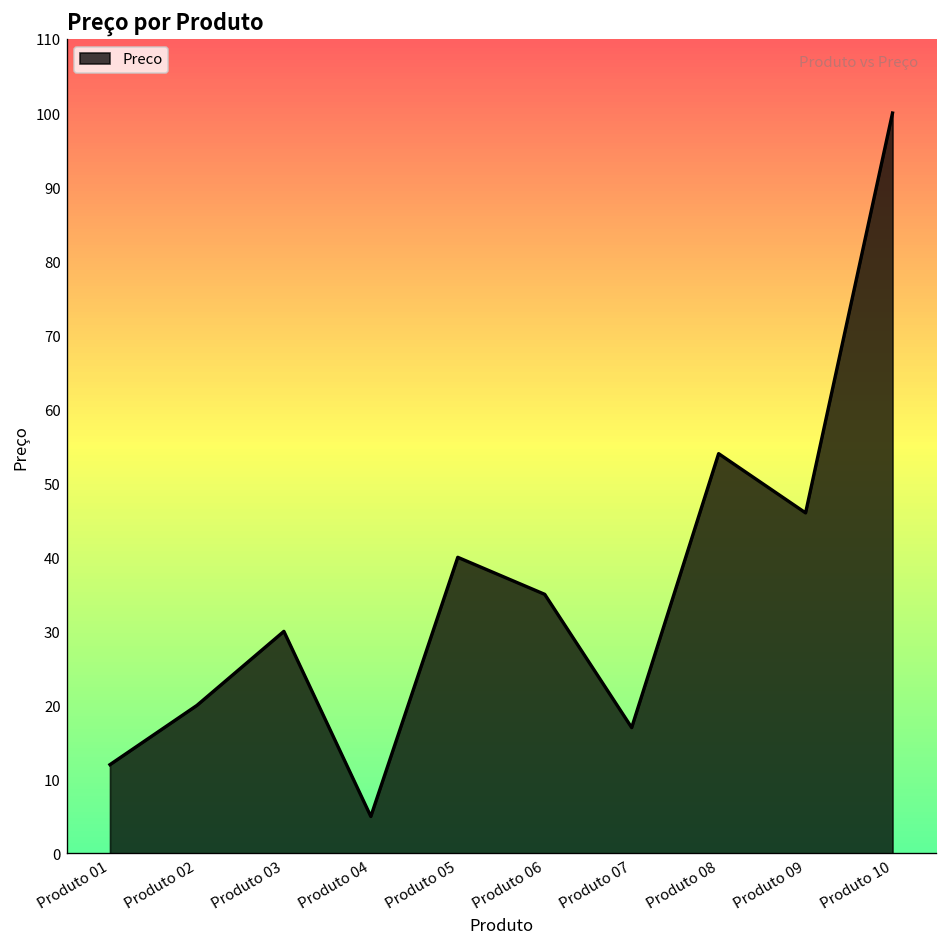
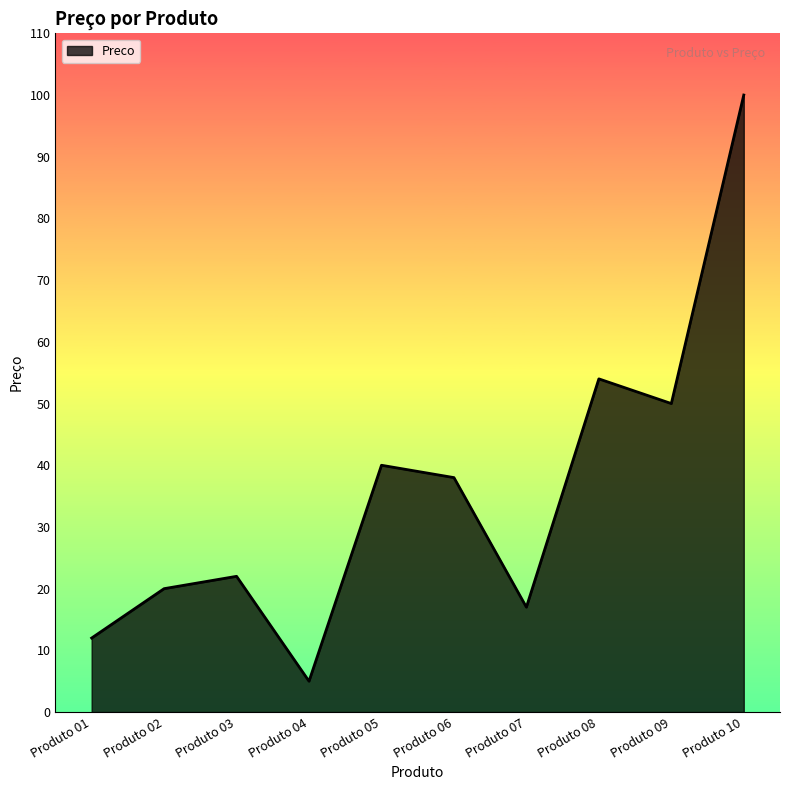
  {
    "Produto 01": 12,
    "Produto 02": 20,
-   "Produto 03": 30,
+   "Produto 03": 22,
    "Produto 04": 5,
    "Produto 05": 40,
-   "Produto 06": 35,
+   "Produto 06": 38,
    "Produto 07": 17,
    "Produto 08": 54,
-   "Produto 09": 46,
+   "Produto 09": 50,
    "Produto 10": 100
  }
